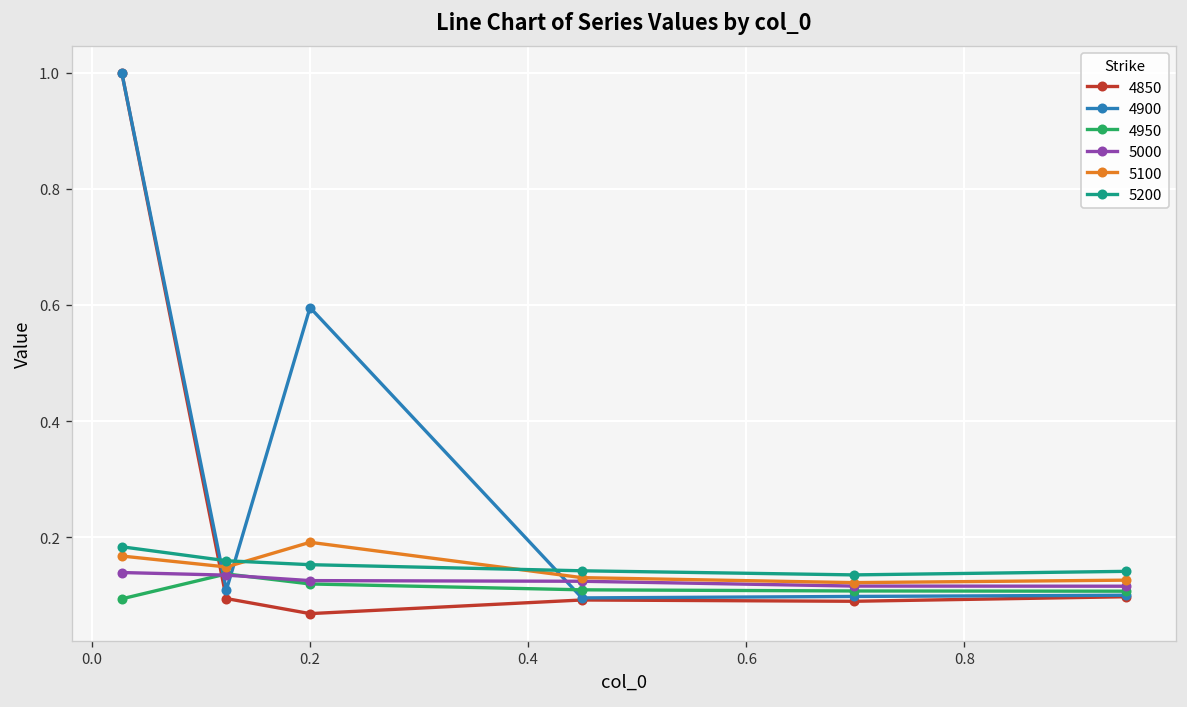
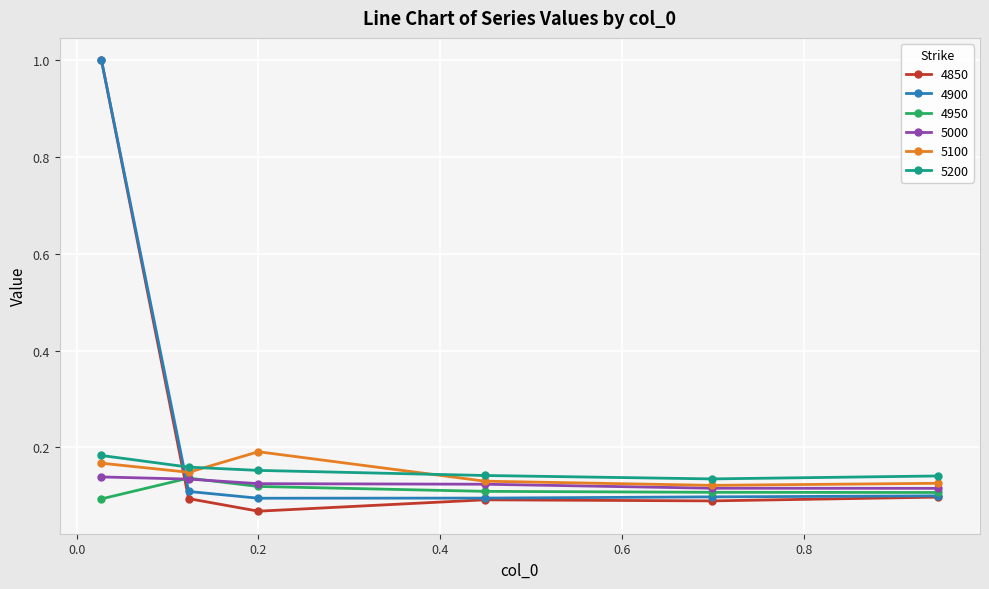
  {
    "4850": {
      "0.2": 0.07
    },
    "4900": {
-     "0.2": 0.60
+     "0.2": 0.10
    },
    "5000": {
      "0.2": 0.13
    },
    "5100": {
      "0.2": 0.19
    }
  }
